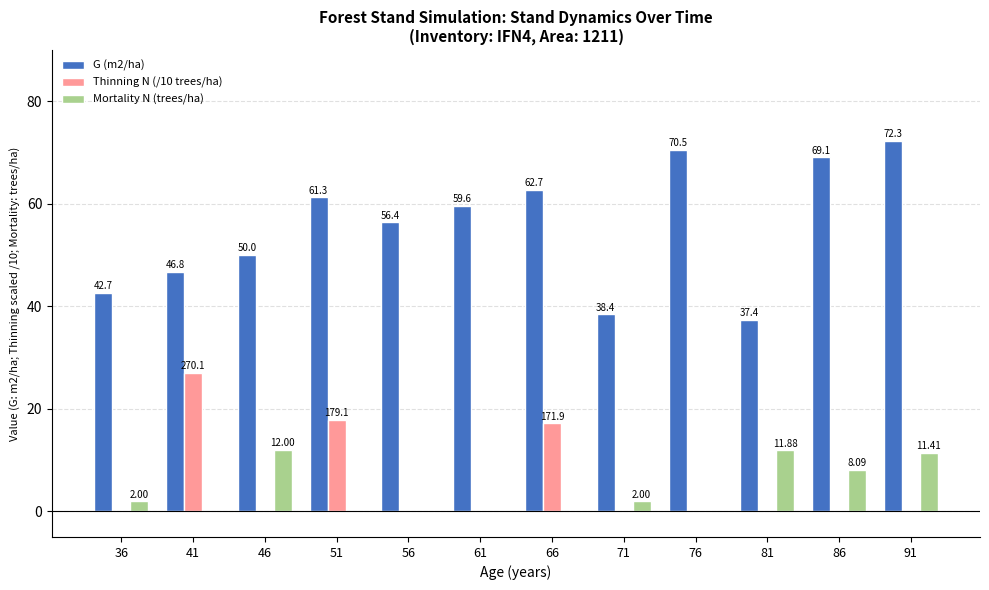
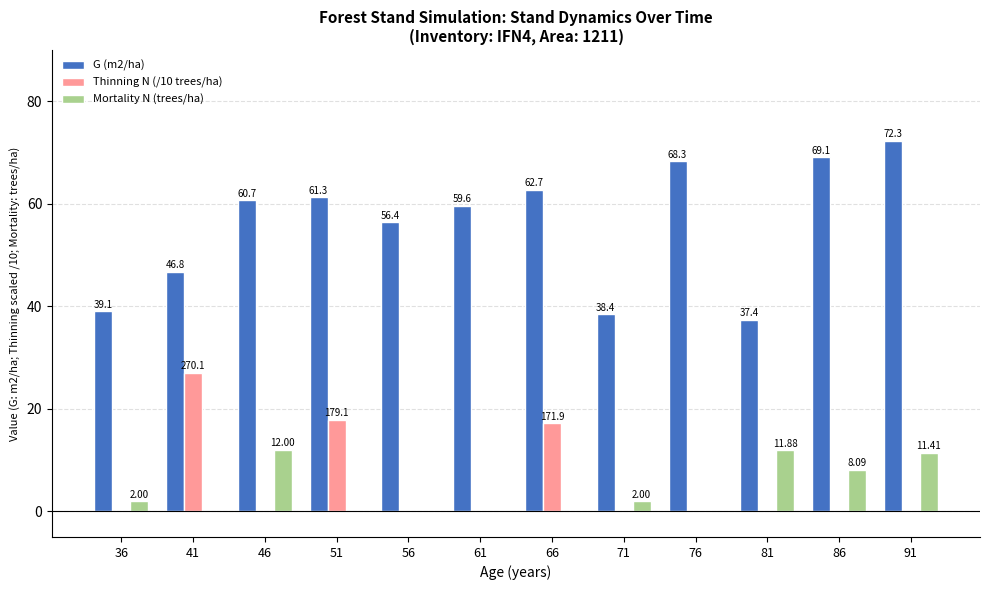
  {
    "G (m2/ha)": {
-     "36": 42.7,
+     "36": 39.1,
      "41": 46.8,
-     "46": 50.0,
+     "46": 60.7,
      "51": 61.3,
      "56": 56.4,
      "61": 59.6,
      "66": 62.7,
      "71": 38.4,
-     "76": 70.5,
+     "76": 68.3,
      "81": 37.4,
      "86": 69.1,
      "91": 72.3
    },
    "Thinning N (/10 trees/ha)": {
      "36": 0,
      "46": 0,
      "56": 0,
      "61": 0,
      "71": 0,
      "76": 0,
      "81": 0,
      "86": 0,
      "91": 0
    },
    "Mortality N (trees/ha)": {
      "36": 2.00,
      "46": 12.00,
      "71": 2.00,
      "81": 11.88,
      "86": 8.09,
      "91": 11.41
    }
  }
